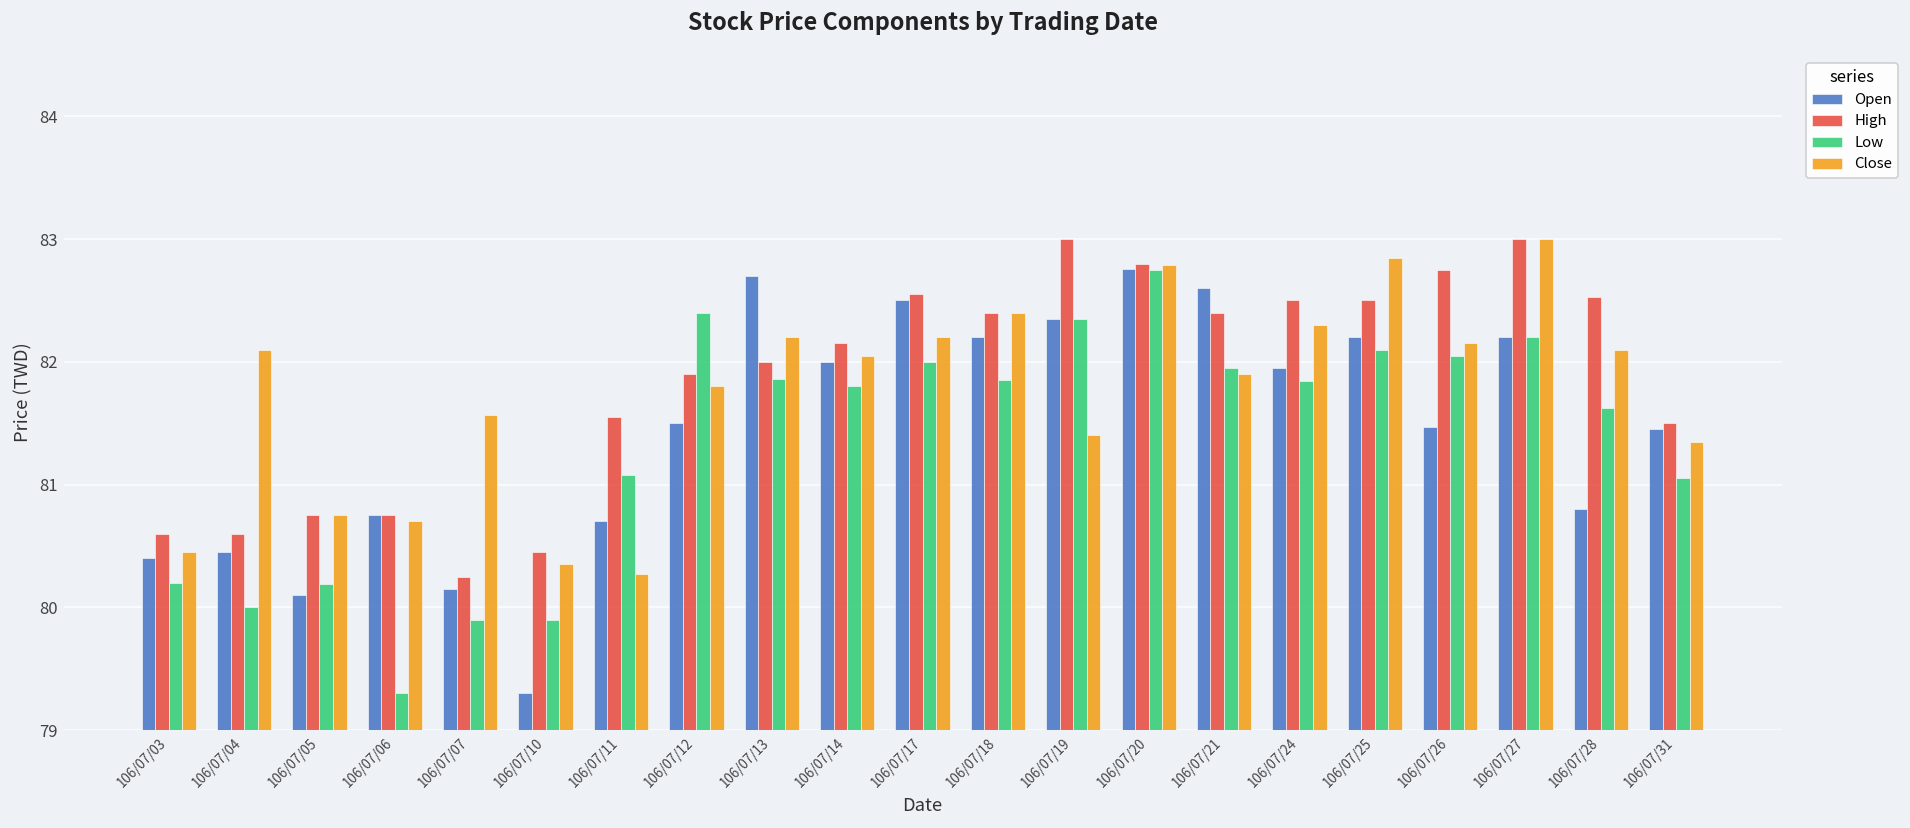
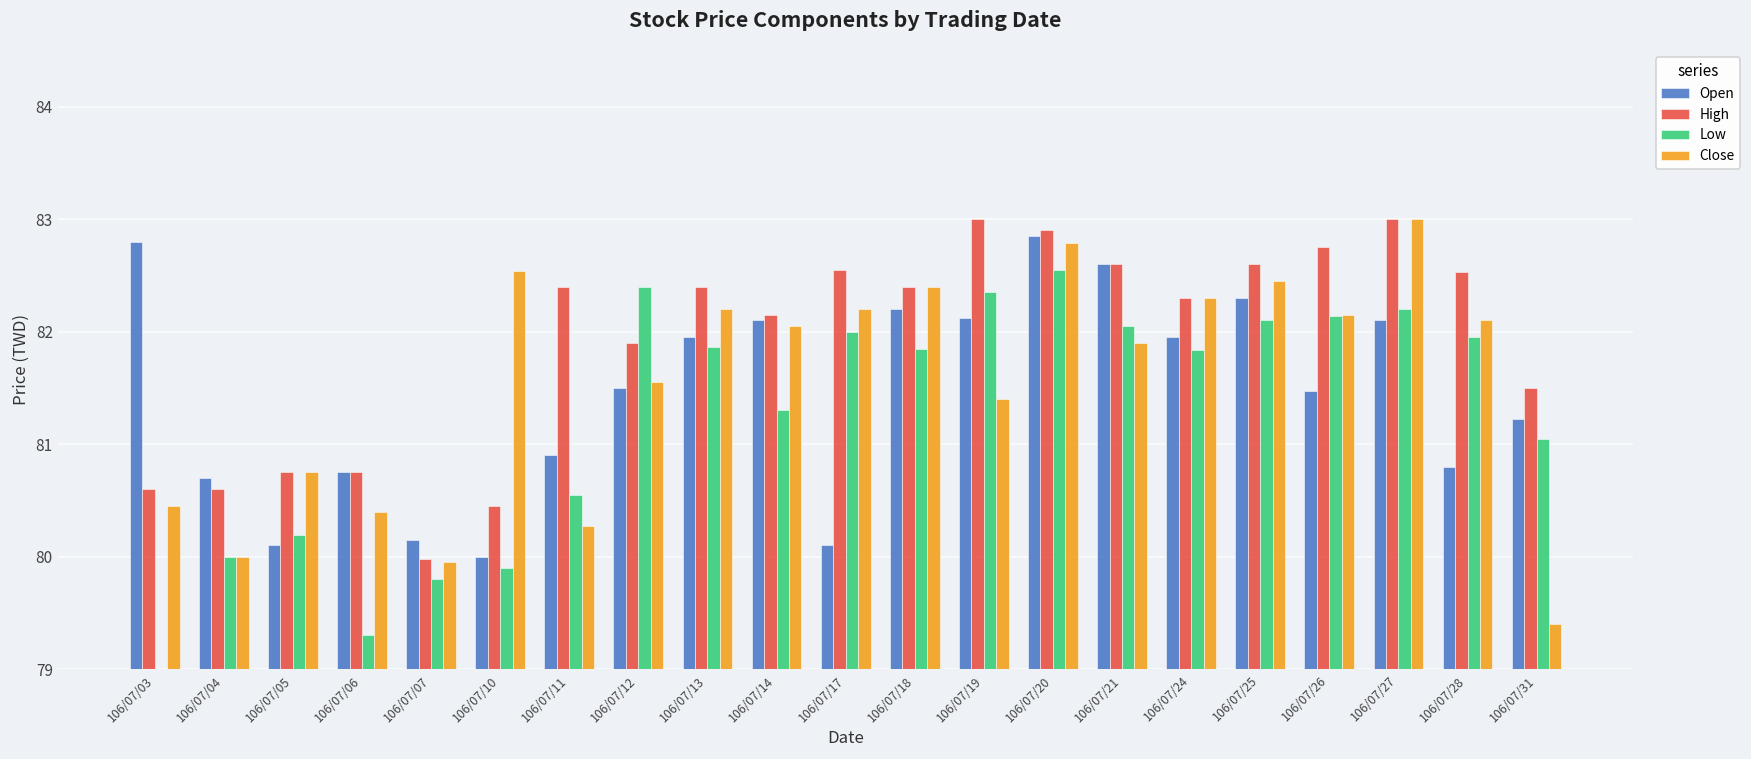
  {
    "Open": {
-     "106/07/03": 80.4,
-     "106/07/04": 80.45,
+     "106/07/03": 82.8,
+     "106/07/04": 80.70,
      "106/07/05": 80.10,
      "106/07/06": 80.75,
      "106/07/07": 80.15,
-     "106/07/10": 79.3,
-     "106/07/11": 80.7,
+     "106/07/10": 80.0,
+     "106/07/11": 80.9,
      "106/07/12": 81.50,
-     "106/07/13": 82.70,
-     "106/07/14": 82.0,
-     "106/07/17": 82.5,
+     "106/07/13": 81.95,
+     "106/07/14": 82.1,
+     "106/07/17": 80.1,
      "106/07/18": 82.20,
-     "106/07/19": 82.35,
-     "106/07/20": 82.76,
+     "106/07/19": 82.12,
+     "106/07/20": 82.85,
      "106/07/21": 82.60,
      "106/07/24": 81.95,
-     "106/07/25": 82.2,
+     "106/07/25": 82.3,
      "106/07/26": 81.47,
-     "106/07/27": 82.2,
+     "106/07/27": 82.1,
      "106/07/28": 80.80,
-     "106/07/31": 81.45
+     "106/07/31": 81.22
    },
    "High": {
      "106/07/03": 80.60,
      "106/07/04": 80.60,
      "106/07/05": 80.75,
      "106/07/06": 80.75,
-     "106/07/07": 80.25,
+     "106/07/07": 79.98,
      "106/07/10": 80.45,
-     "106/07/11": 81.55,
+     "106/07/11": 82.40,
      "106/07/12": 81.90,
-     "106/07/13": 82.0,
+     "106/07/13": 82.4,
      "106/07/14": 82.15,
      "106/07/17": 82.55,
      "106/07/18": 82.40,
      "106/07/19": 83.00,
-     "106/07/20": 82.8,
-     "106/07/21": 82.4,
-     "106/07/24": 82.5,
-     "106/07/25": 82.5,
+     "106/07/20": 82.9,
+     "106/07/21": 82.6,
+     "106/07/24": 82.3,
+     "106/07/25": 82.6,
      "106/07/26": 82.75,
      "106/07/27": 83.00,
      "106/07/28": 82.53,
      "106/07/31": 81.50
    },
    "Low": {
-     "106/07/03": 80.2,
+     "106/07/03": 79.0,
      "106/07/04": 80.00,
      "106/07/05": 80.19,
      "106/07/06": 79.30,
-     "106/07/07": 79.9,
+     "106/07/07": 79.8,
      "106/07/10": 79.90,
-     "106/07/11": 81.08,
+     "106/07/11": 80.55,
      "106/07/12": 82.40,
      "106/07/13": 81.86,
-     "106/07/14": 81.8,
+     "106/07/14": 81.3,
      "106/07/17": 82.00,
      "106/07/18": 81.85,
      "106/07/19": 82.35,
-     "106/07/20": 82.75,
-     "106/07/21": 81.95,
+     "106/07/20": 82.55,
+     "106/07/21": 82.05,
      "106/07/24": 81.84,
      "106/07/25": 82.10,
-     "106/07/26": 82.05,
+     "106/07/26": 82.14,
      "106/07/27": 82.20,
-     "106/07/28": 81.62,
+     "106/07/28": 81.95,
      "106/07/31": 81.05
    },
    "Close": {
      "106/07/03": 80.45,
-     "106/07/04": 82.1,
+     "106/07/04": 80.0,
      "106/07/05": 80.75,
-     "106/07/06": 80.7,
-     "106/07/07": 81.57,
-     "106/07/10": 80.35,
+     "106/07/06": 80.4,
+     "106/07/07": 79.95,
+     "106/07/10": 82.54,
      "106/07/11": 80.27,
-     "106/07/12": 81.80,
+     "106/07/12": 81.55,
      "106/07/13": 82.20,
      "106/07/14": 82.05,
      "106/07/17": 82.20,
      "106/07/18": 82.40,
      "106/07/19": 81.40,
      "106/07/20": 82.79,
      "106/07/21": 81.90,
      "106/07/24": 82.30,
-     "106/07/25": 82.85,
+     "106/07/25": 82.45,
      "106/07/26": 82.15,
      "106/07/27": 83.00,
      "106/07/28": 82.10,
-     "106/07/31": 81.35
+     "106/07/31": 79.40
    }
  }
